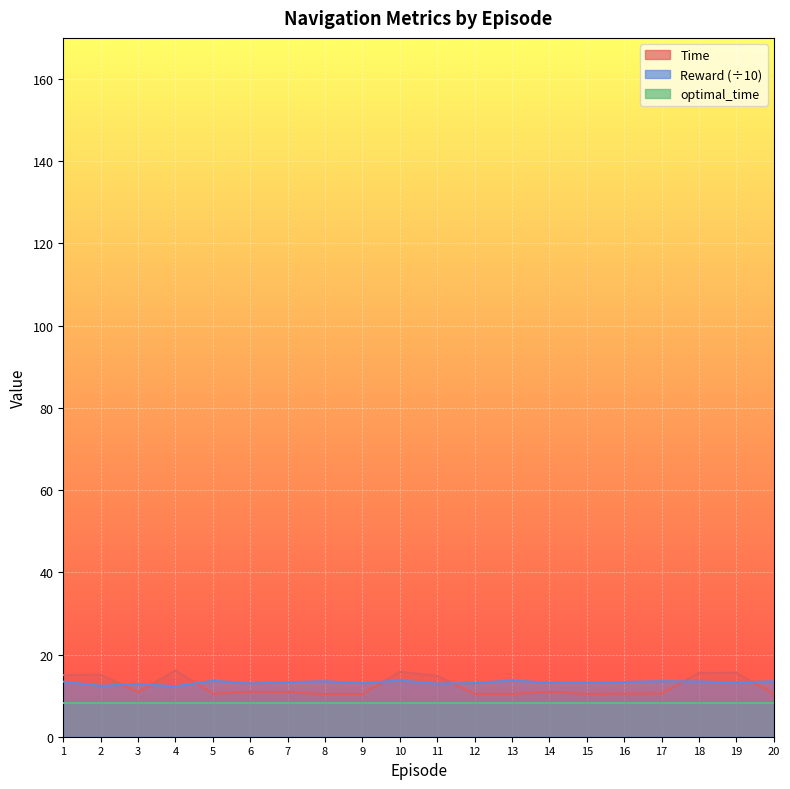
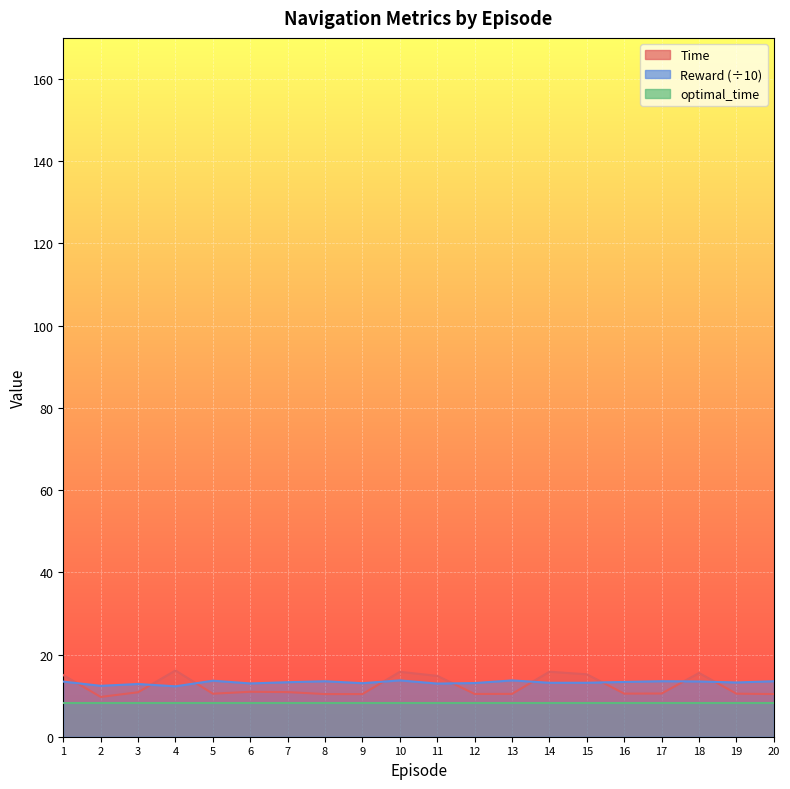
  {
    "Time": {
      "1": 15,
-     "2": 15,
+     "2": 10,
      "3": 11,
      "4": 16,
      "5": 10,
      "6": 11,
      "7": 11,
      "8": 10,
      "9": 10,
      "10": 16,
      "11": 15,
      "12": 10,
      "13": 10,
-     "14": 11,
-     "15": 10,
+     "14": 16,
+     "15": 15,
      "16": 10,
      "17": 11,
      "18": 16,
-     "19": 16,
+     "19": 10,
      "20": 10
    },
    "optimal_time": {
      "1": 8,
      "2": 8,
      "3": 8,
      "4": 8,
      "5": 8,
      "6": 8,
      "7": 8,
      "8": 8,
      "9": 8,
      "10": 8,
      "11": 8,
      "12": 8,
      "13": 8,
      "14": 8,
      "15": 8,
      "16": 8,
      "17": 8,
      "18": 8,
      "19": 8,
      "20": 8
    },
    "Reward (÷10)": {
      "1": 13,
      "2": 12,
      "3": 13,
      "4": 12,
      "5": 14,
      "6": 13,
      "7": 13,
      "8": 13,
      "9": 13,
      "10": 14,
      "11": 13,
      "12": 13,
      "13": 14,
      "14": 13,
      "15": 13,
      "16": 13,
      "17": 14,
      "18": 13,
      "19": 13,
      "20": 13
    }
  }
